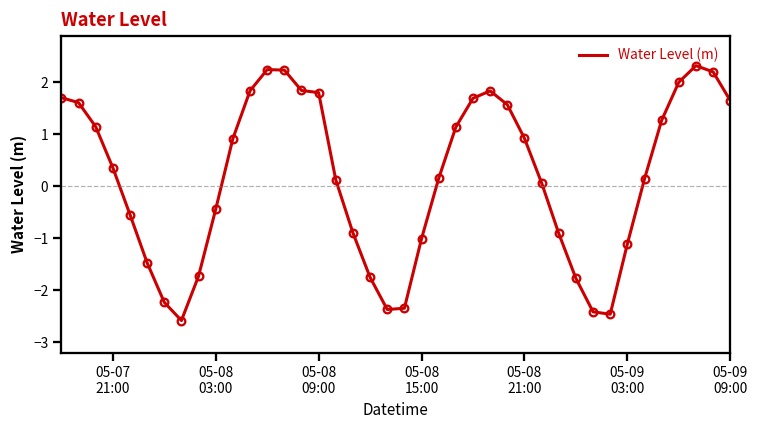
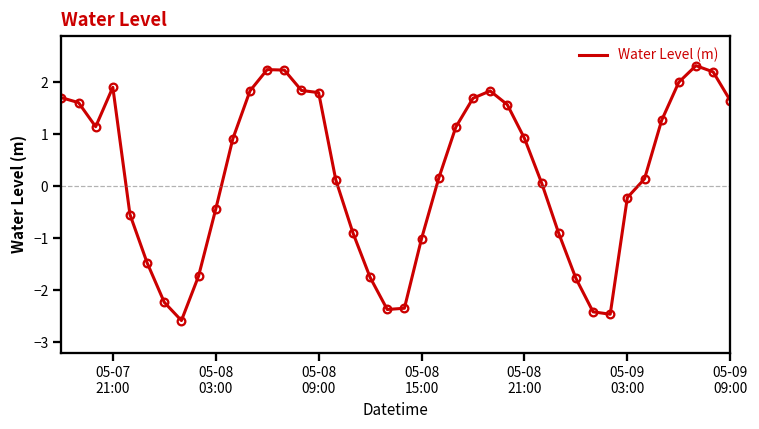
  {
-   "05-07 21:00": 0.4,
+   "05-07 21:00": 1.9,
    "05-08 03:00": -0.4,
    "05-08 09:00": 1.8,
    "05-08 15:00": -1.0,
    "05-08 21:00": 0.9,
-   "05-09 03:00": -1.1,
+   "05-09 03:00": -0.2,
    "05-09 09:00": 1.7
  }
